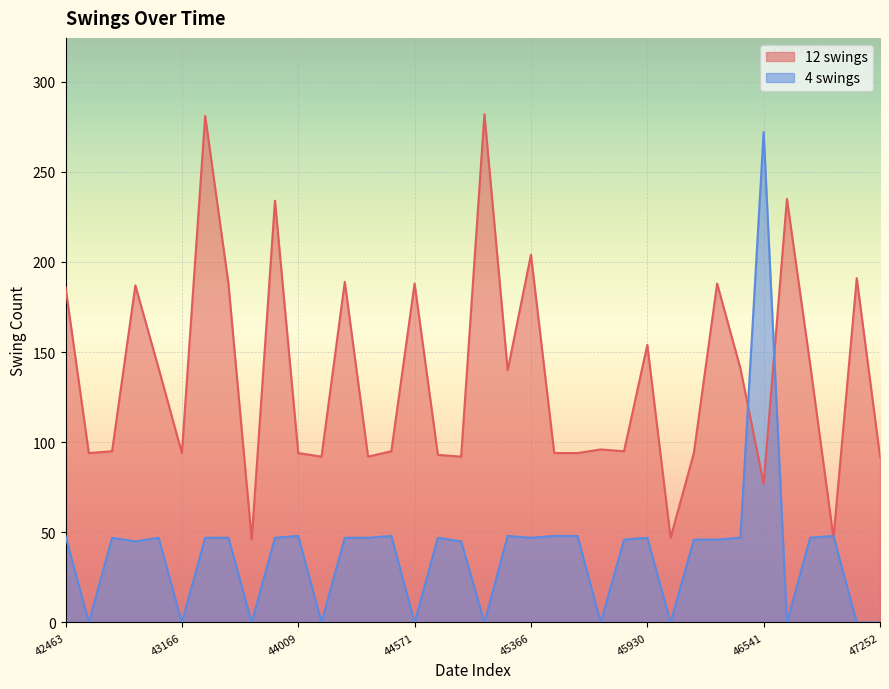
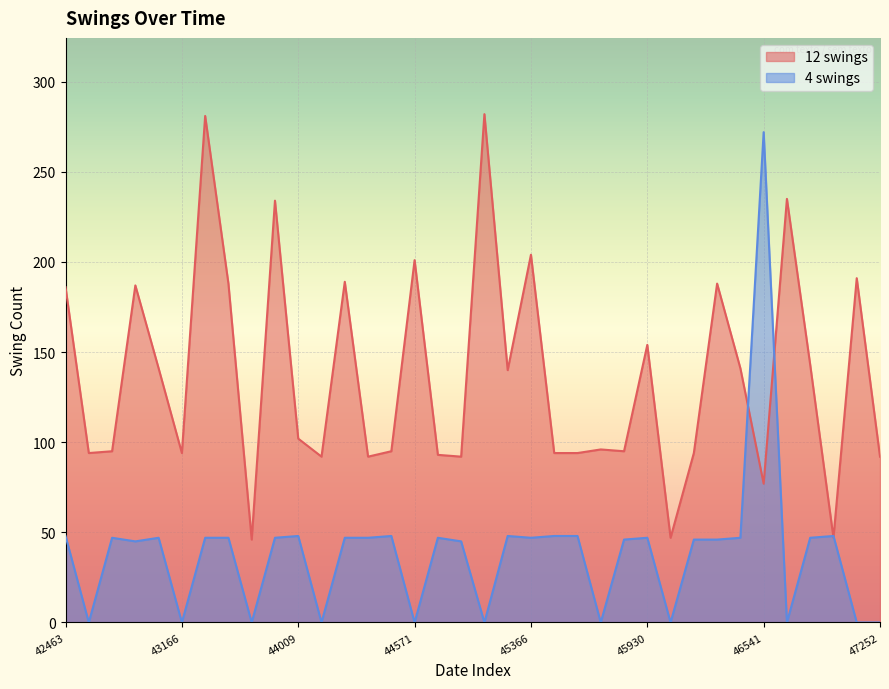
  {
    "12 swings": {
      "42463": 186,
      "43166": 94,
-     "44009": 94,
-     "44571": 188,
+     "44009": 102,
+     "44571": 201,
      "45366": 204,
      "45930": 154,
      "46541": 77,
      "47252": 92
    },
    "4 swings": {
      "42463": 48,
      "43166": 0,
      "44009": 48,
      "44571": 0,
      "45366": 47,
      "45930": 47,
      "46541": 272,
      "47252": 0
    }
  }
